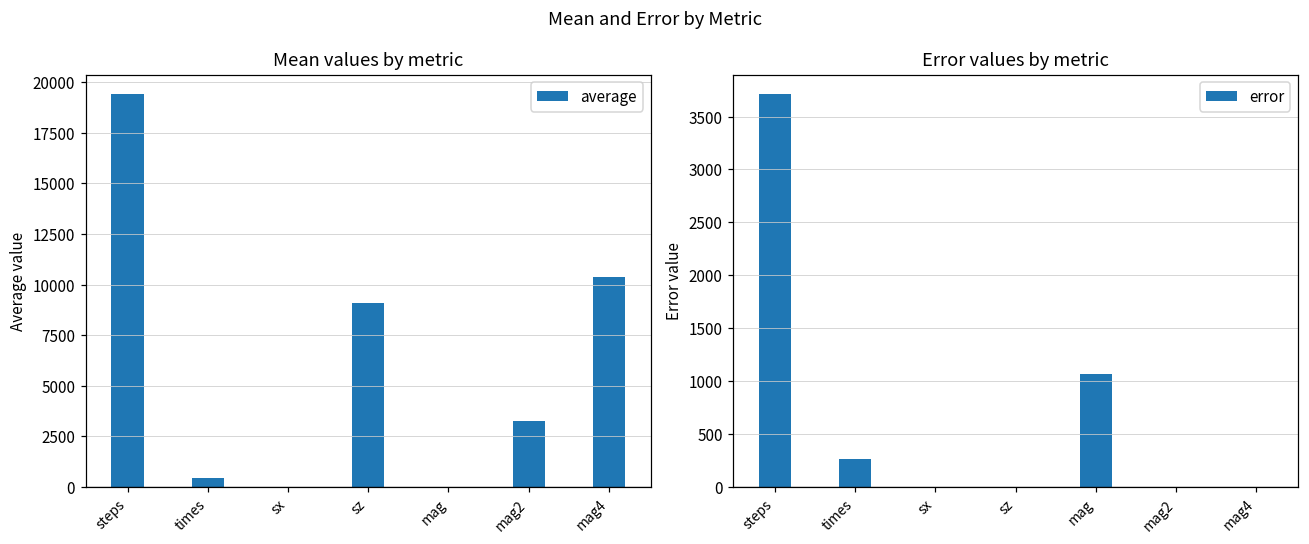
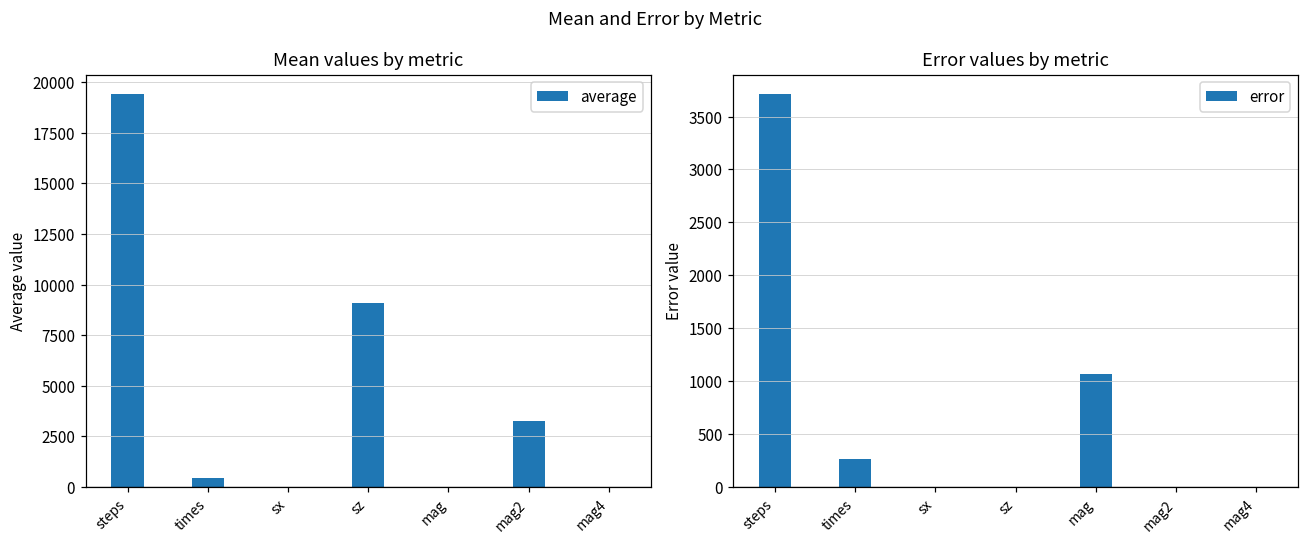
  {
    "Mean values by metric": {
      "steps": 19400,
      "times": 500,
      "sz": 9100,
      "mag2": 3200,
-     "mag4": 10400
+     "mag4": 0
    },
    "Error values by metric": {
      "steps": 3700,
      "times": 300,
      "mag": 1100
    }
  }
